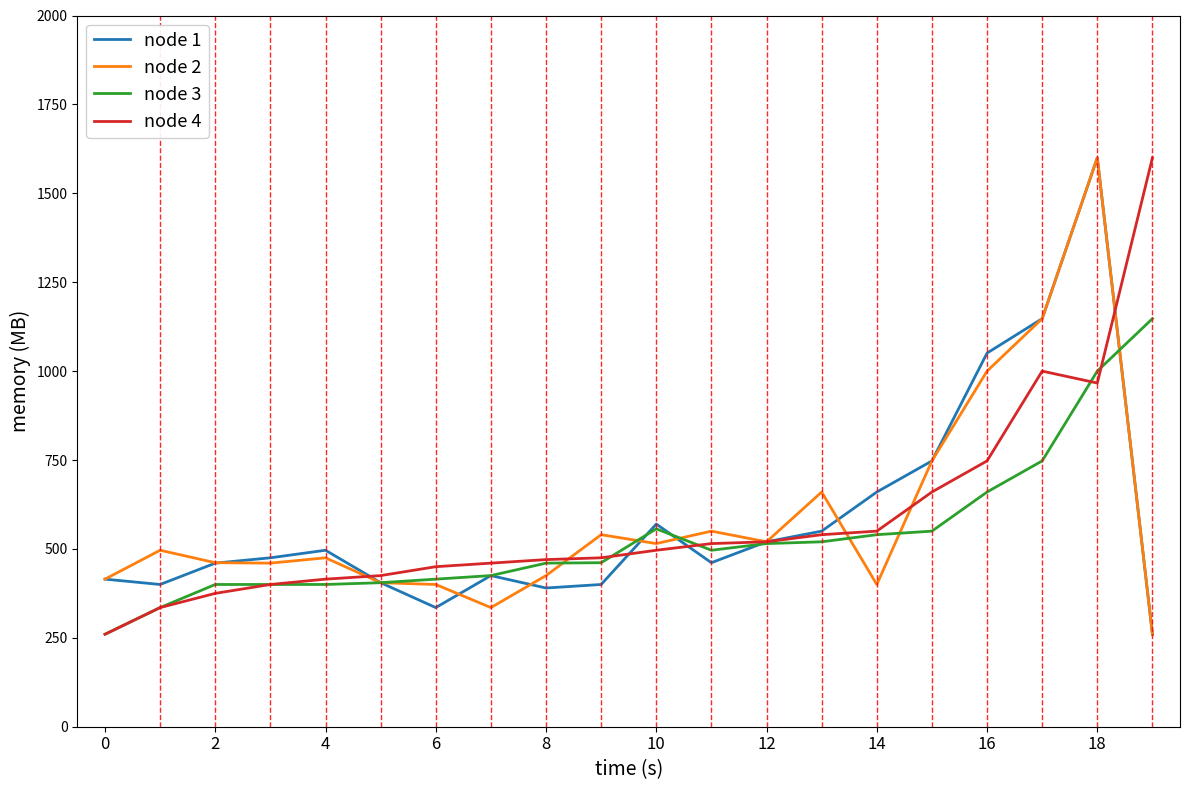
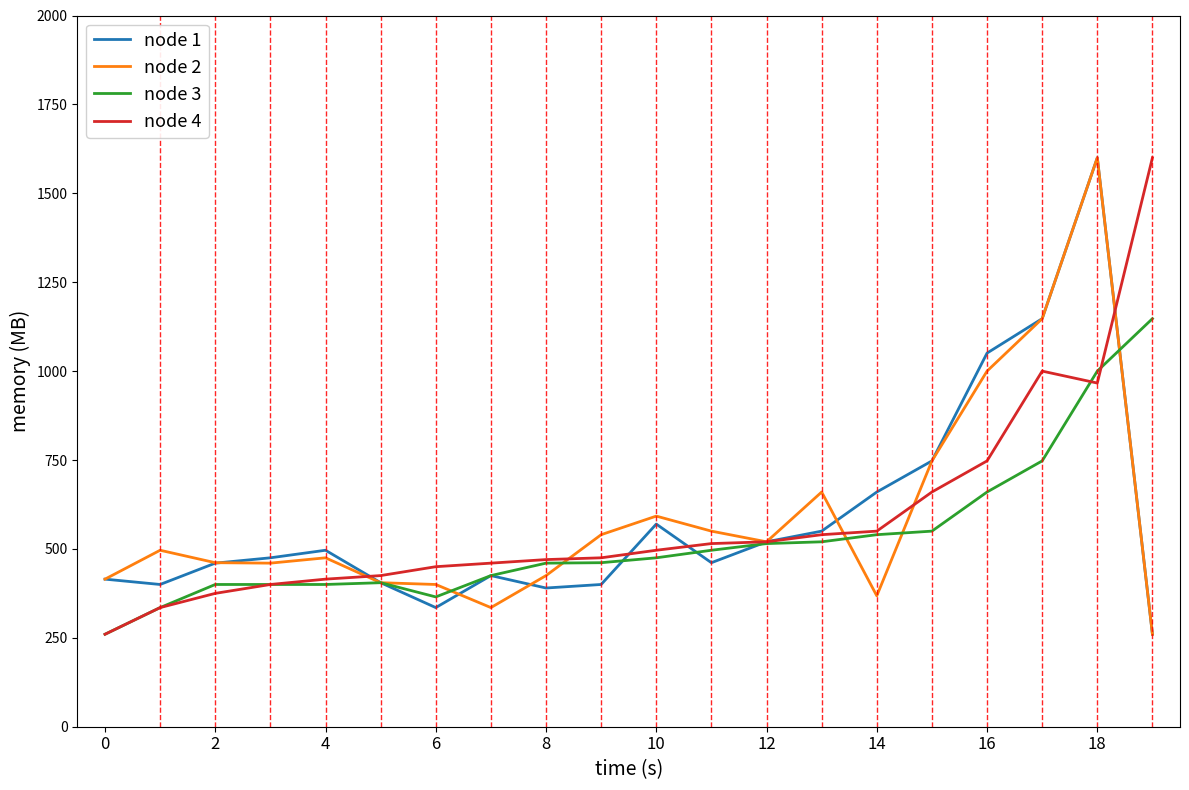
  {
    "node 1": {
      "4": 500,
      "6": 340,
      "8": 390,
      "10": 570,
      "14": 660,
      "16": 1050
    },
    "node 2": {
      "4": 480,
      "6": 400,
      "8": 430,
-     "10": 520,
-     "14": 400,
+     "10": 590,
+     "14": 370,
      "16": 1000
    },
    "node 3": {
      "2": 400,
      "4": 400,
-     "6": 420,
+     "6": 370,
      "8": 460,
-     "10": 560,
+     "10": 480,
      "14": 540,
      "16": 660,
      "18": 1000
    },
    "node 4": {
      "2": 380,
      "4": 420,
      "6": 450,
      "8": 470,
      "10": 500,
      "14": 550,
      "16": 750,
      "18": 970
    }
  }
